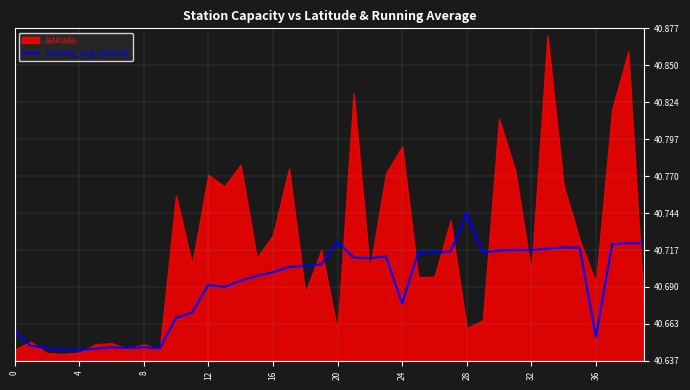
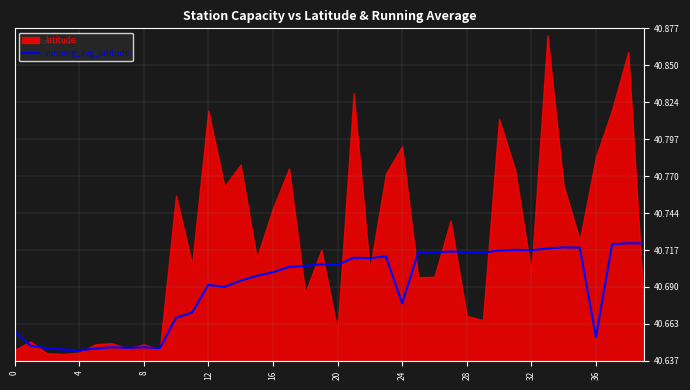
  {
    "running_avg_latitude": {
      "0": 40.658,
      "8": 40.647,
      "12": 40.692,
      "16": 40.701,
-     "20": 40.723,
+     "20": 40.706,
      "24": 40.678,
-     "28": 40.744,
+     "28": 40.715,
      "32": 40.717,
      "36": 40.654
    },
    "latitude": {
      "0": 40.645,
      "8": 40.649,
-     "12": 40.771,
-     "16": 40.728,
+     "12": 40.818,
+     "16": 40.747,
      "20": 40.659,
      "24": 40.792,
-     "28": 40.661,
+     "28": 40.669,
      "32": 40.701,
-     "36": 40.693
+     "36": 40.784
    }
  }
